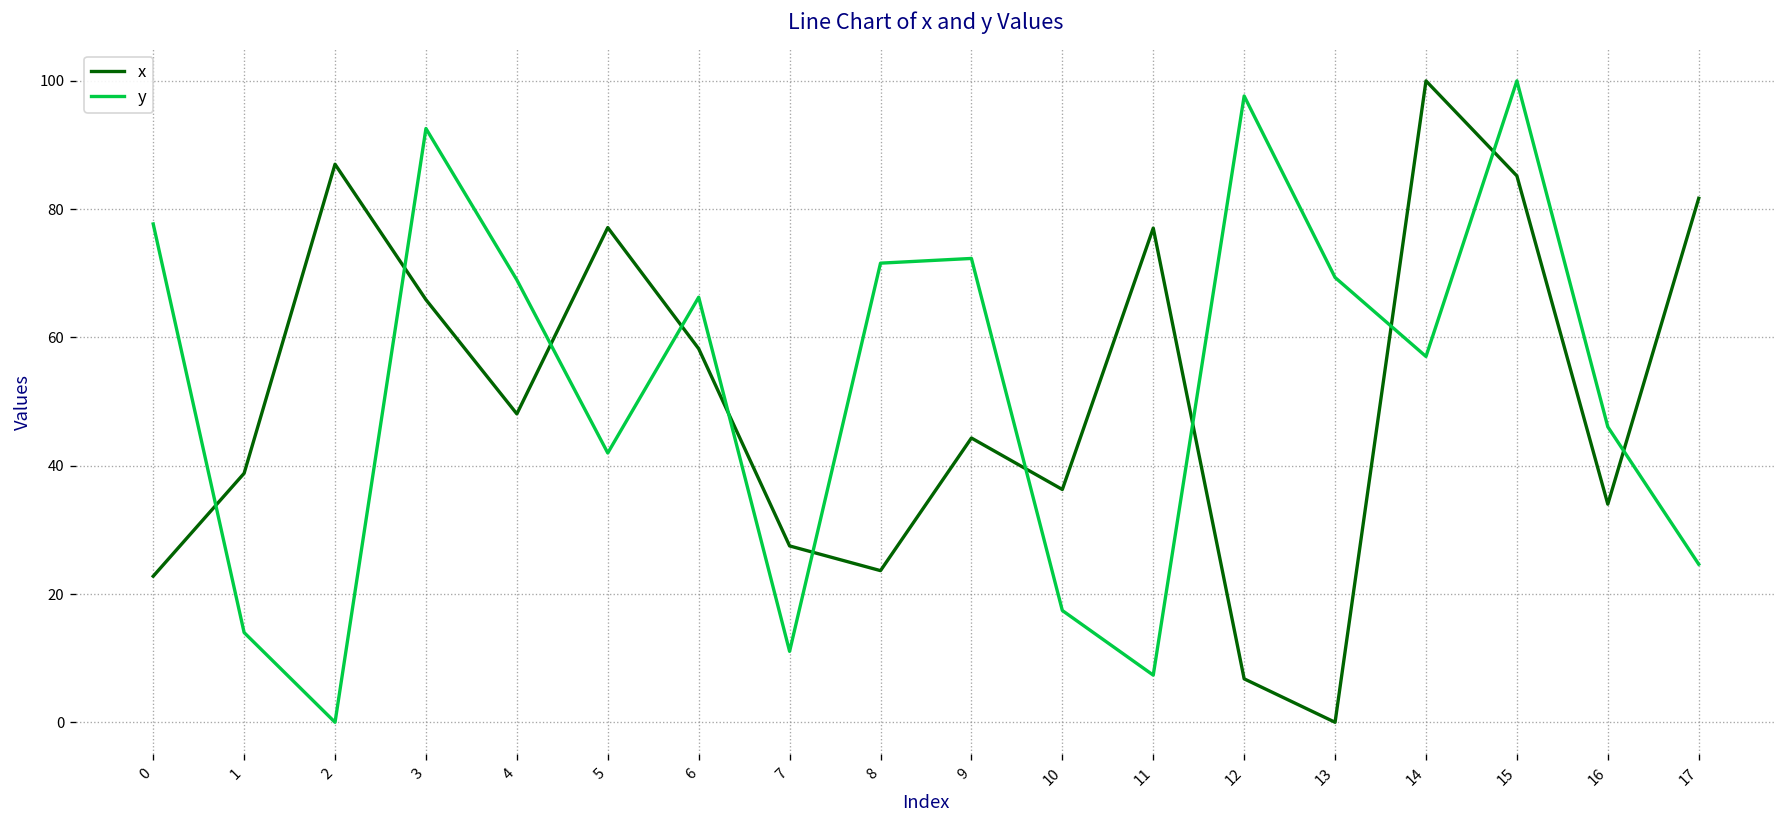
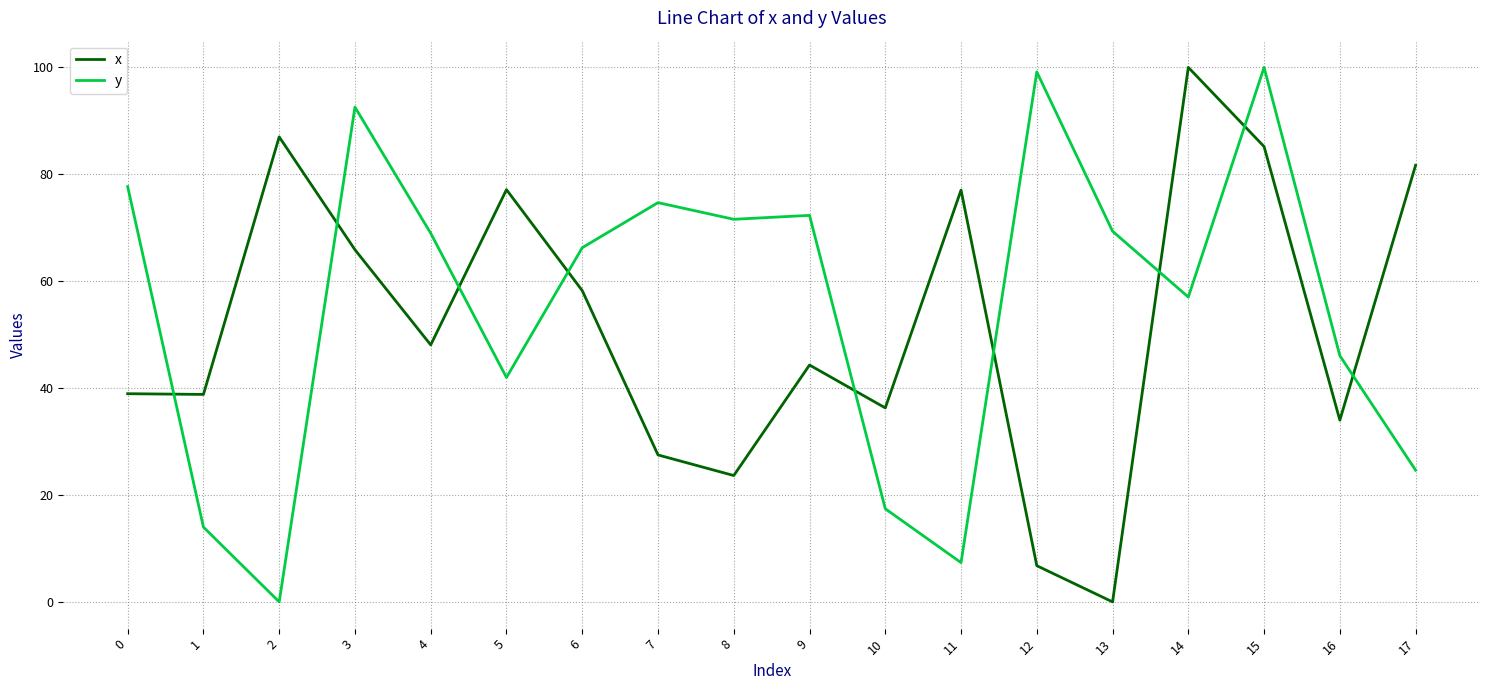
  {
    "x": {
-     "0": 23,
+     "0": 39,
      "1": 39,
      "2": 87,
      "3": 66,
      "4": 48,
      "5": 77,
      "6": 58,
      "7": 27,
      "8": 24,
      "9": 44,
      "10": 36,
      "11": 77,
      "12": 7,
      "13": 0,
      "14": 100,
      "15": 85,
      "16": 34,
      "17": 82
    },
    "y": {
      "0": 78,
      "1": 14,
      "2": 0,
      "3": 93,
      "4": 69,
      "5": 42,
      "6": 66,
-     "7": 11,
+     "7": 75,
      "8": 72,
      "9": 72,
      "10": 17,
      "11": 7,
-     "12": 98,
+     "12": 99,
      "13": 69,
      "14": 57,
      "15": 100,
      "16": 46,
      "17": 25
    }
  }
